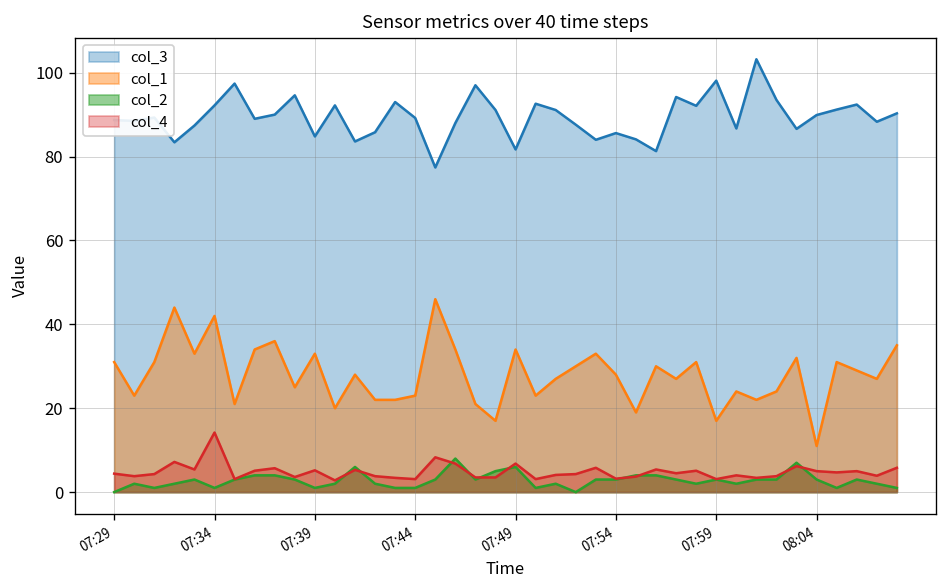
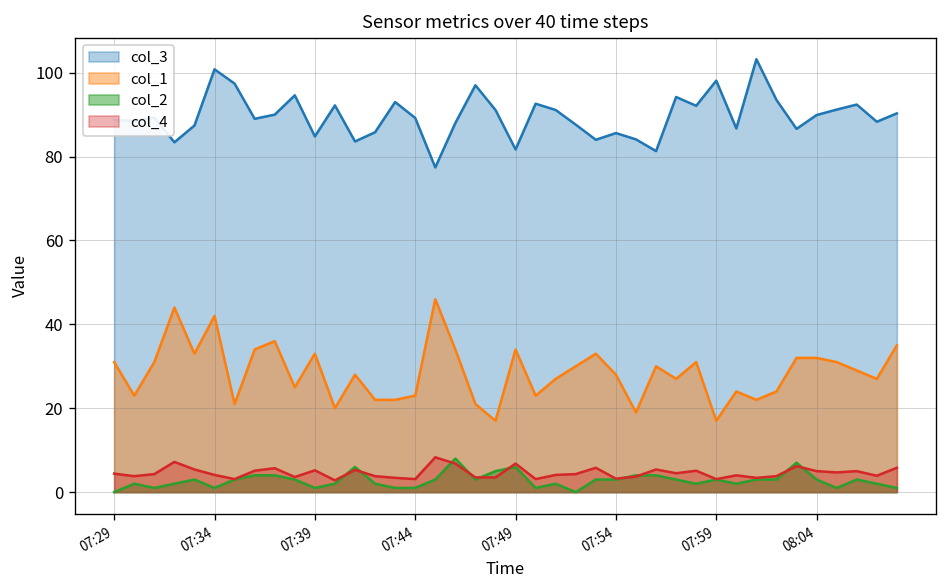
  {
    "col_3": {
-     "07:34": 92,
+     "07:34": 101,
      "07:39": 85,
      "07:44": 89,
      "07:49": 82,
      "07:54": 86,
      "07:59": 98,
      "08:04": 90
    },
    "col_1": {
      "07:29": 31,
      "07:34": 42,
      "07:39": 33,
      "07:44": 23,
      "07:49": 34,
      "07:54": 28,
      "07:59": 17,
-     "08:04": 11
+     "08:04": 32
    },
    "col_2": {
      "07:29": 0,
      "07:34": 1,
      "07:39": 1,
      "07:44": 1,
      "07:49": 6,
      "08:04": 3
    },
    "col_4": {
      "07:29": 4,
-     "07:34": 14,
+     "07:34": 4,
      "07:39": 5,
      "07:44": 3,
      "07:49": 7,
      "08:04": 5
    }
  }
